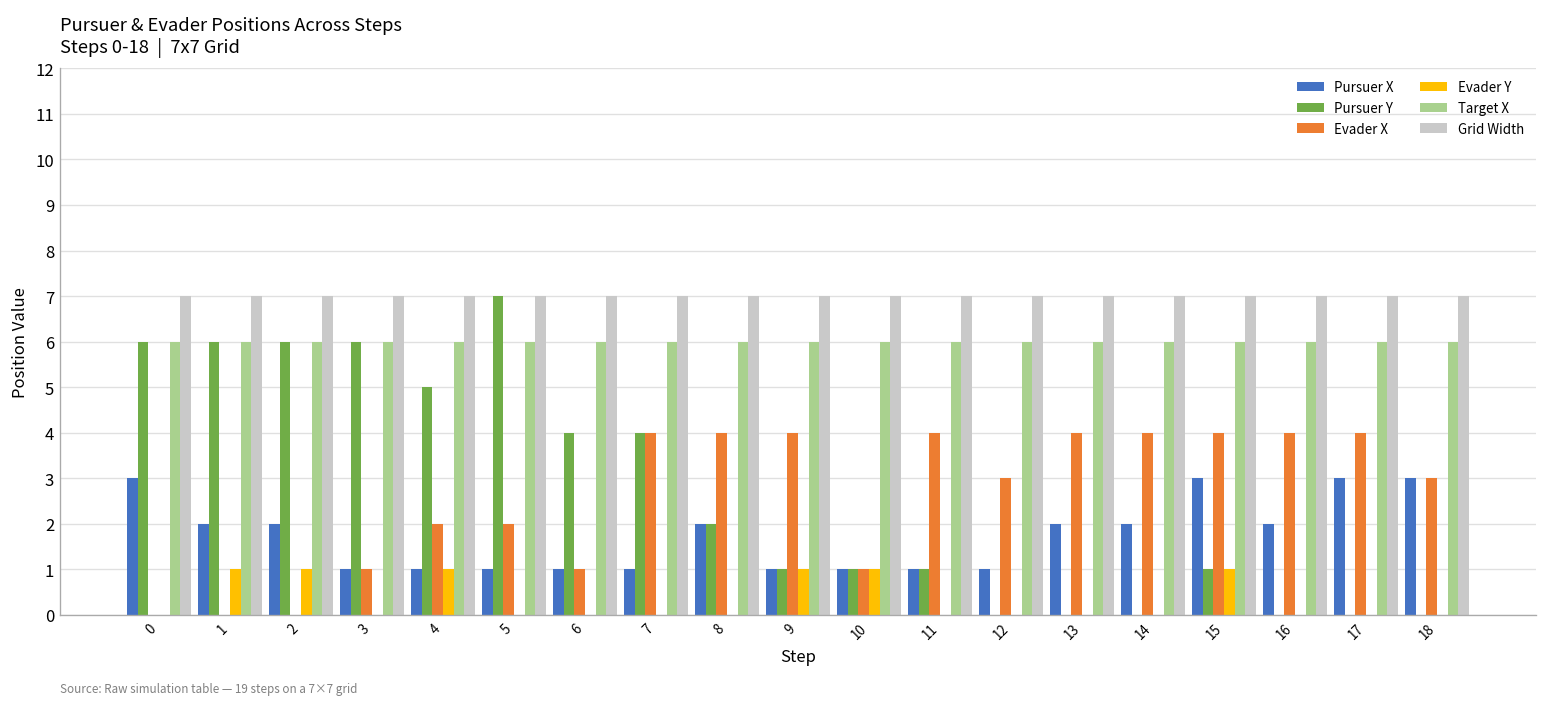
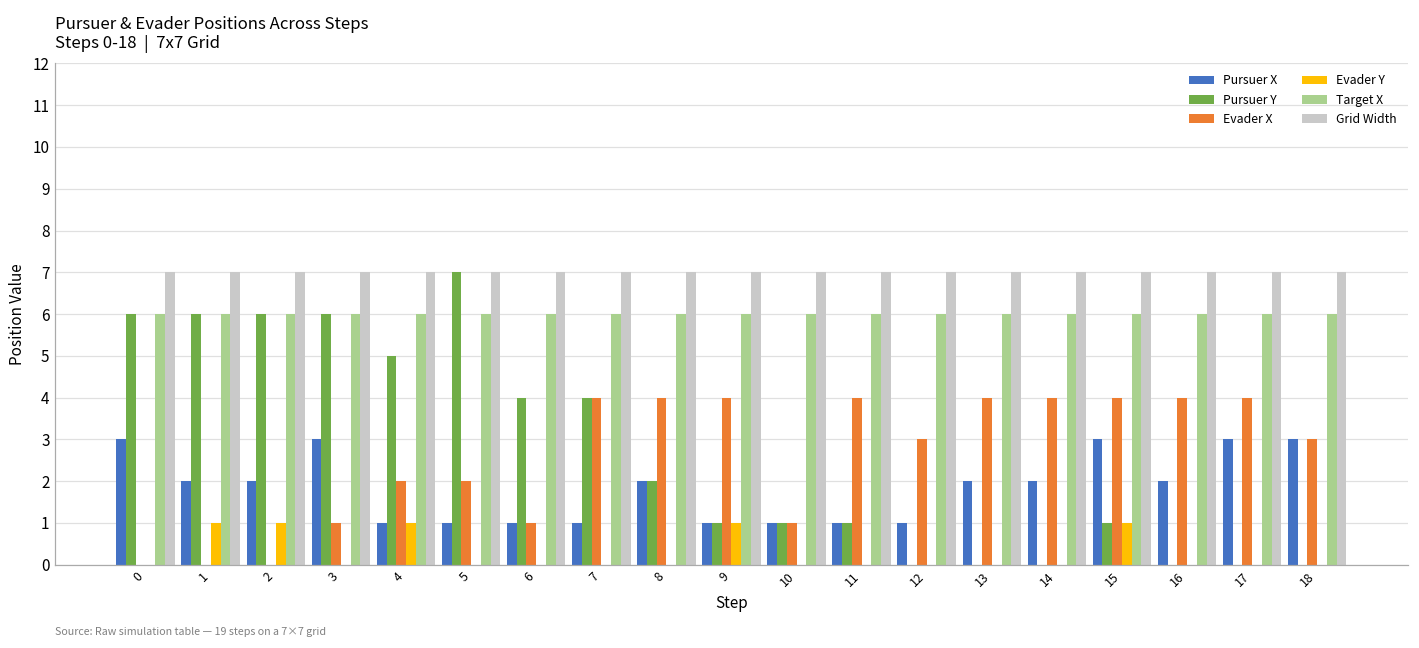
  {
    "Pursuer X": {
      "0": 3,
      "1": 2,
      "2": 2,
-     "3": 1,
+     "3": 3,
      "4": 1,
      "5": 1,
      "6": 1,
      "7": 1,
      "8": 2,
      "9": 1,
      "10": 1,
      "11": 1,
      "12": 1,
      "13": 2,
      "14": 2,
      "15": 3,
      "16": 2,
      "17": 3,
      "18": 3
    },
    "Pursuer Y": {
      "0": 6,
      "1": 6,
      "2": 6,
      "3": 6,
      "4": 5,
      "5": 7,
      "6": 4,
      "7": 4,
      "8": 2,
      "9": 1,
      "10": 1,
      "11": 1,
      "12": 0,
      "13": 0,
      "14": 0,
      "15": 1,
      "16": 0,
      "17": 0,
      "18": 0
    },
    "Evader X": {
      "0": 0,
      "1": 0,
      "2": 0,
      "3": 1,
      "4": 2,
      "5": 2,
      "6": 1,
      "7": 4,
      "8": 4,
      "9": 4,
      "10": 1,
      "11": 4,
      "12": 3,
      "13": 4,
      "14": 4,
      "15": 4,
      "16": 4,
      "17": 4,
      "18": 3
    },
    "Evader Y": {
      "0": 0,
      "1": 1,
      "2": 1,
      "3": 0,
      "4": 1,
      "5": 0,
      "6": 0,
      "7": 0,
      "8": 0,
      "9": 1,
-     "10": 1,
+     "10": 0,
      "11": 0,
      "12": 0,
      "13": 0,
      "14": 0,
      "15": 1,
      "16": 0,
      "17": 0,
      "18": 0
    },
    "Target X": {
      "0": 6,
      "1": 6,
      "2": 6,
      "3": 6,
      "4": 6,
      "5": 6,
      "6": 6,
      "7": 6,
      "8": 6,
      "9": 6,
      "10": 6,
      "11": 6,
      "12": 6,
      "13": 6,
      "14": 6,
      "15": 6,
      "16": 6,
      "17": 6,
      "18": 6
    },
    "Grid Width": {
      "0": 7,
      "1": 7,
      "2": 7,
      "3": 7,
      "4": 7,
      "5": 7,
      "6": 7,
      "7": 7,
      "8": 7,
      "9": 7,
      "10": 7,
      "11": 7,
      "12": 7,
      "13": 7,
      "14": 7,
      "15": 7,
      "16": 7,
      "17": 7,
      "18": 7
    }
  }
